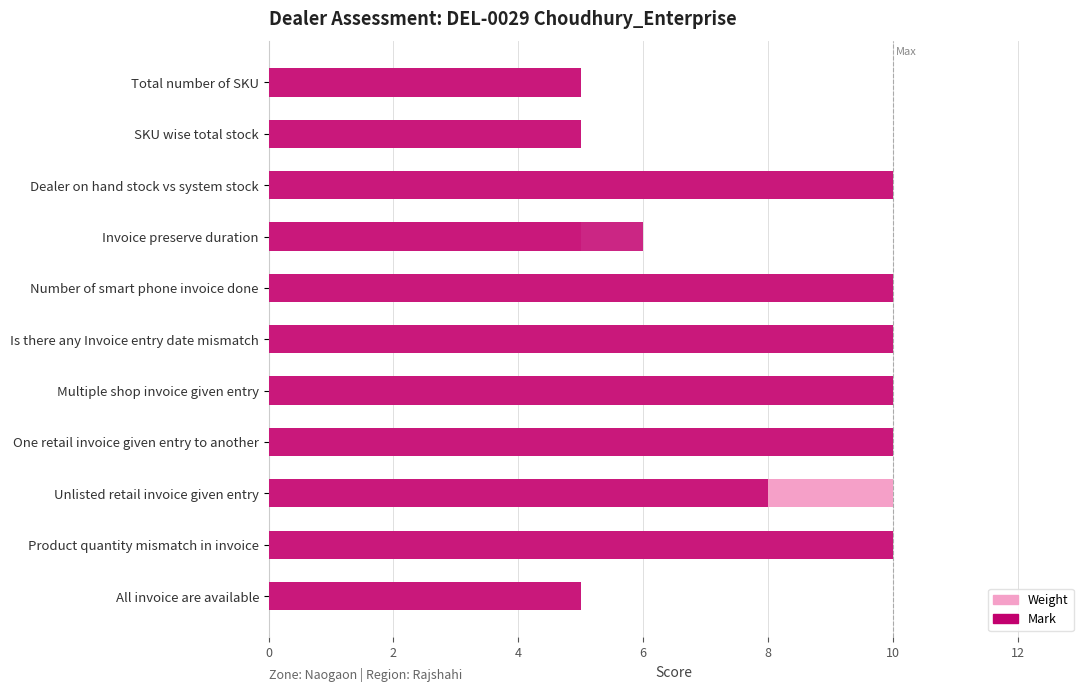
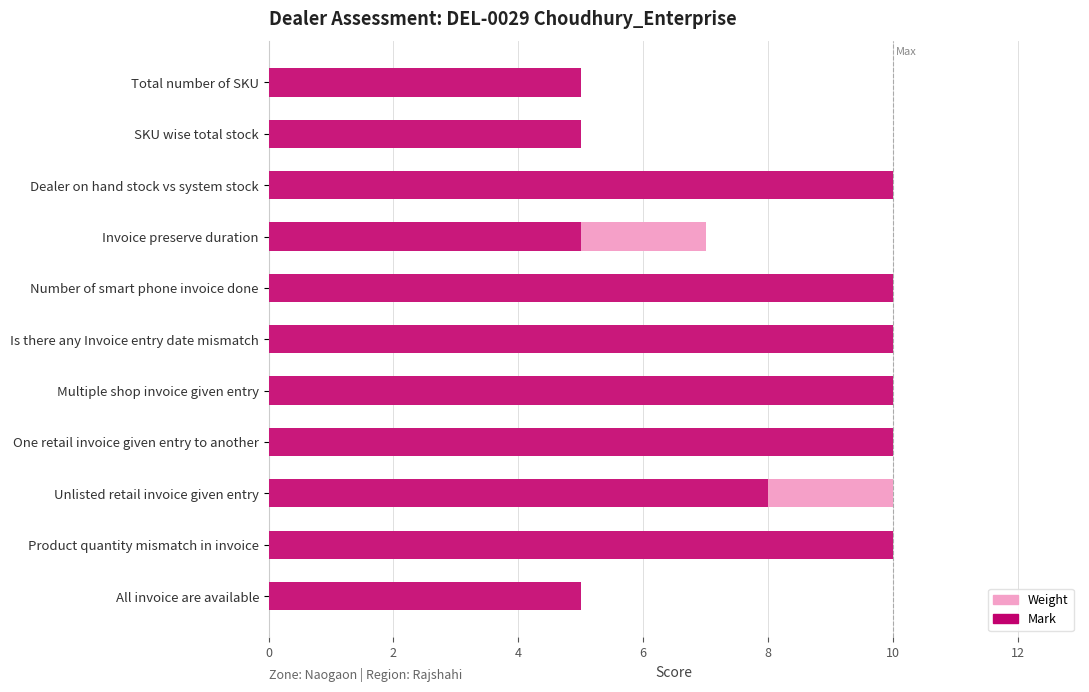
  {
    "Weight": {
      "Total number of SKU": 5,
      "SKU wise total stock": 5,
      "Dealer on hand stock vs system stock": 10,
-     "Invoice preserve duration": 5,
+     "Invoice preserve duration": 7,
      "Number of smart phone invoice done": 10,
      "Is there any Invoice entry date mismatch": 10,
      "Multiple shop invoice given entry": 10,
      "One retail invoice given entry to another": 10,
      "Unlisted retail invoice given entry": 10,
      "Product quantity mismatch in invoice": 10,
      "All invoice are available": 5
    },
    "Mark": {
      "Total number of SKU": 5,
      "SKU wise total stock": 5,
      "Dealer on hand stock vs system stock": 10,
-     "Invoice preserve duration": 6,
+     "Invoice preserve duration": 5,
      "Number of smart phone invoice done": 10,
      "Is there any Invoice entry date mismatch": 10,
      "Multiple shop invoice given entry": 10,
      "One retail invoice given entry to another": 10,
      "Product quantity mismatch in invoice": 10,
      "All invoice are available": 5
    }
  }
